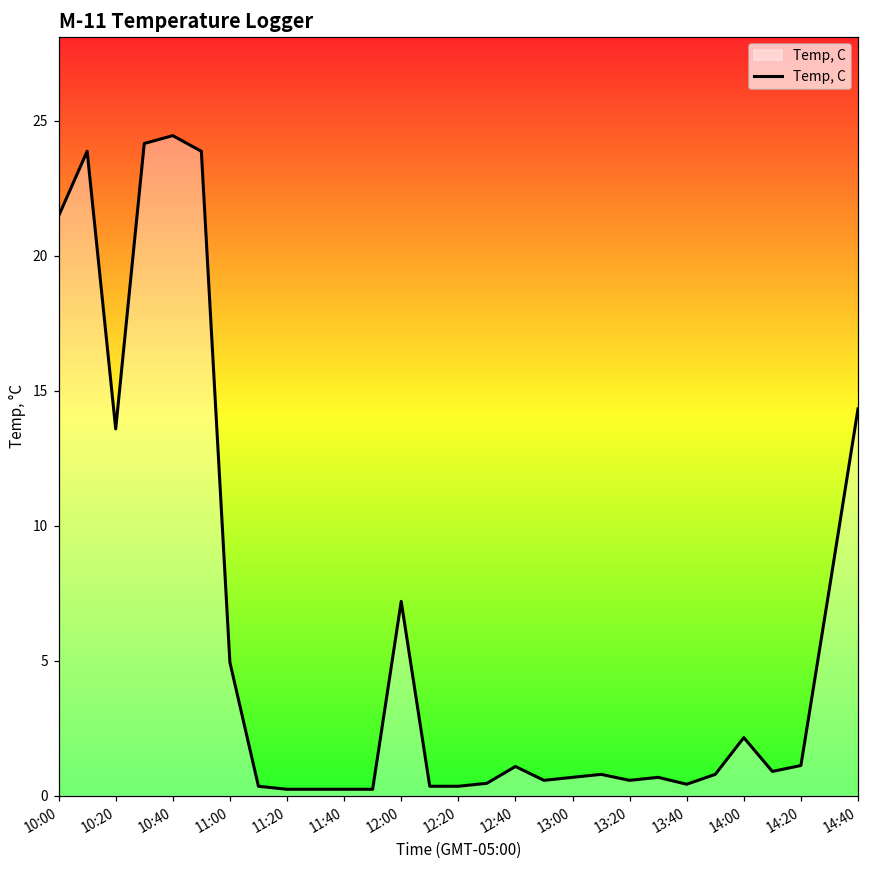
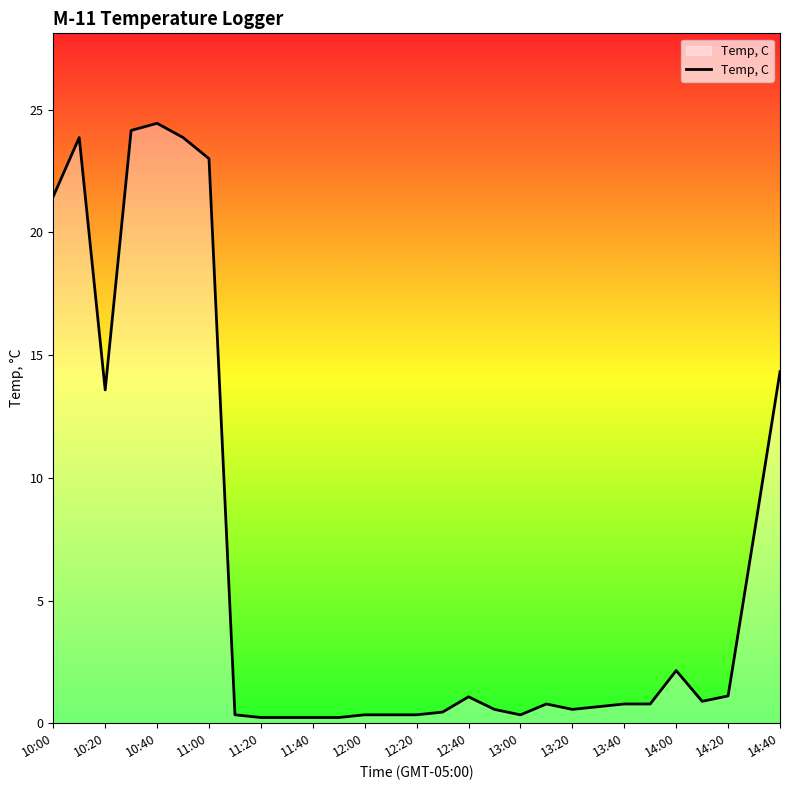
  {
    "10:00": 21.5,
    "10:20": 13.6,
    "10:40": 24.4,
-   "11:00": 4.9,
+   "11:00": 23.0,
    "11:20": 0.2,
    "11:40": 0.2,
-   "12:00": 7.2,
+   "12:00": 0.3,
    "12:20": 0.3,
    "12:40": 1.1,
-   "13:00": 0.7,
+   "13:00": 0.3,
    "13:20": 0.6,
-   "13:40": 0.4,
+   "13:40": 0.8,
    "14:00": 2.1,
    "14:20": 1.1,
    "14:40": 14.3
  }
